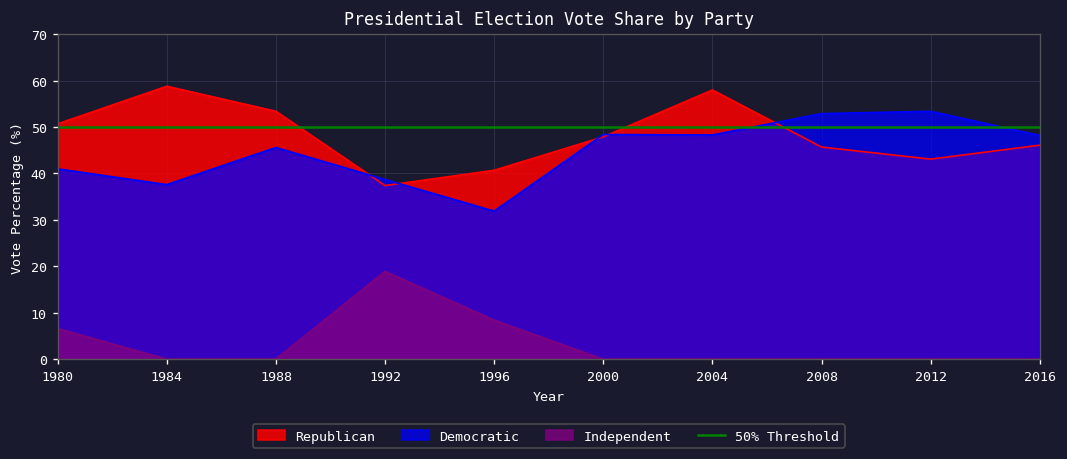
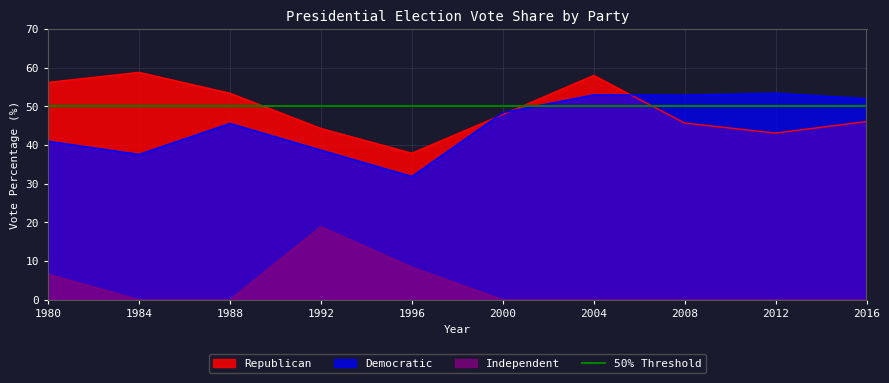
  {
    "Republican": {
-     "1980": 51,
+     "1980": 56,
      "1984": 59,
      "1988": 53,
-     "1992": 37,
-     "1996": 41,
+     "1992": 44,
+     "1996": 38,
      "2004": 58,
      "2008": 46,
      "2012": 43,
      "2016": 46
    },
    "Democratic": {
      "1980": 41,
      "1984": 38,
      "1988": 46,
      "1992": 39,
      "1996": 32,
-     "2004": 48,
+     "2004": 53,
      "2008": 53,
      "2012": 53,
-     "2016": 48
+     "2016": 52
    },
    "Independent": {
      "1980": 7,
      "1984": 0,
      "1988": 0,
      "1992": 19,
      "1996": 8,
      "2000": 0,
      "2004": 0,
      "2008": 0,
      "2012": 0,
      "2016": 0
    }
  }
